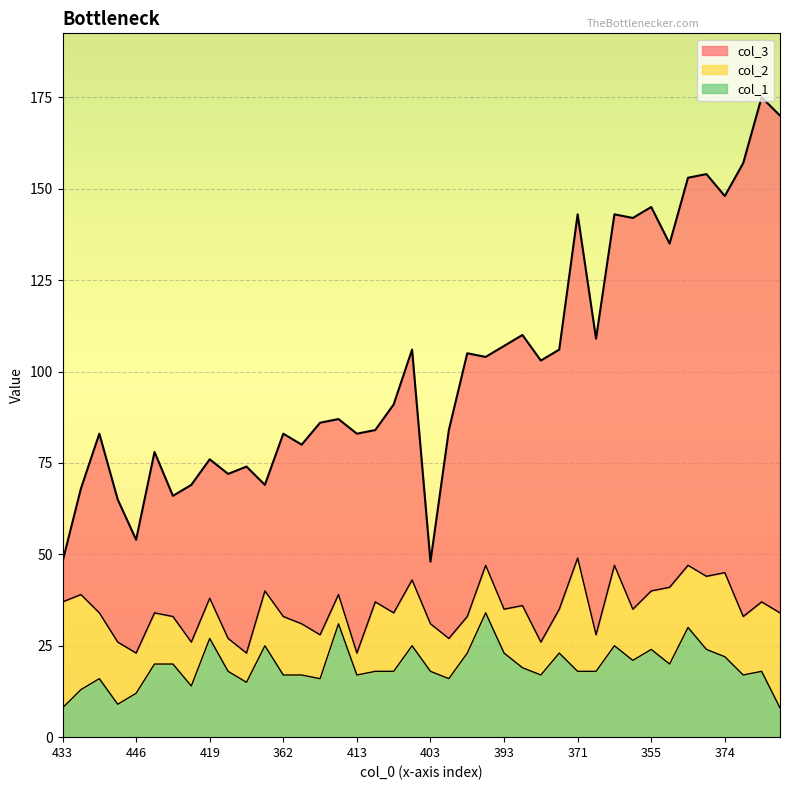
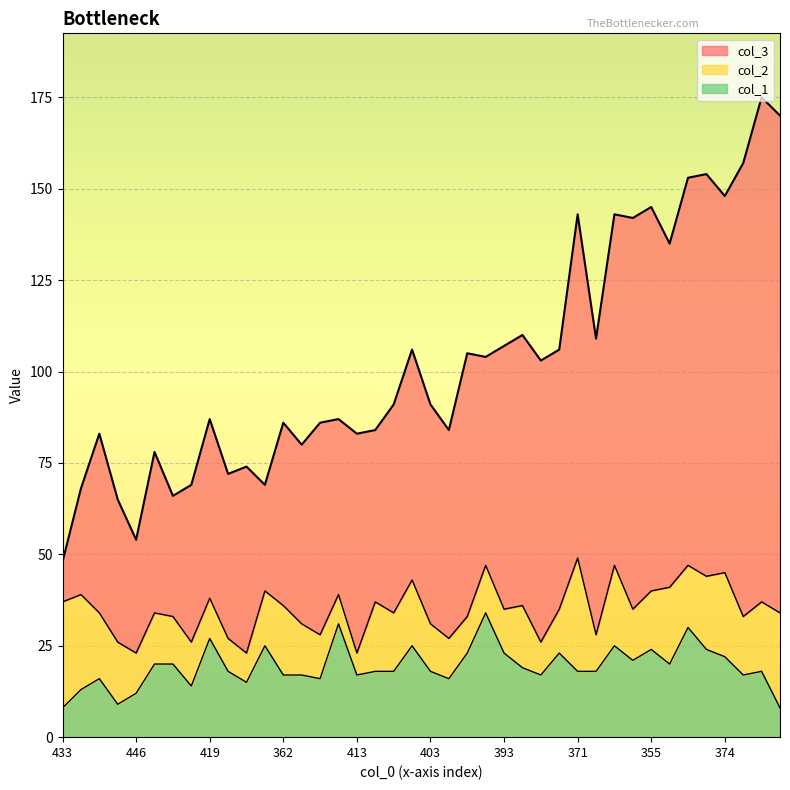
  {
    "col_1": {
      "433": 8,
      "446": 12,
      "419": 27,
      "362": 17,
      "413": 17,
      "403": 18,
      "393": 23,
      "371": 18,
      "355": 24,
      "374": 22
    },
    "col_2": {
      "433": 29,
      "446": 11,
      "419": 11,
-     "362": 16,
+     "362": 19,
      "413": 6,
      "403": 13,
      "393": 12,
      "371": 31,
      "355": 16,
      "374": 23
    },
    "col_3": {
      "433": 11,
      "446": 31,
-     "419": 38,
+     "419": 49,
      "362": 50,
      "413": 60,
-     "403": 17,
+     "403": 60,
      "393": 72,
      "371": 94,
      "355": 105,
      "374": 103
    }
  }
